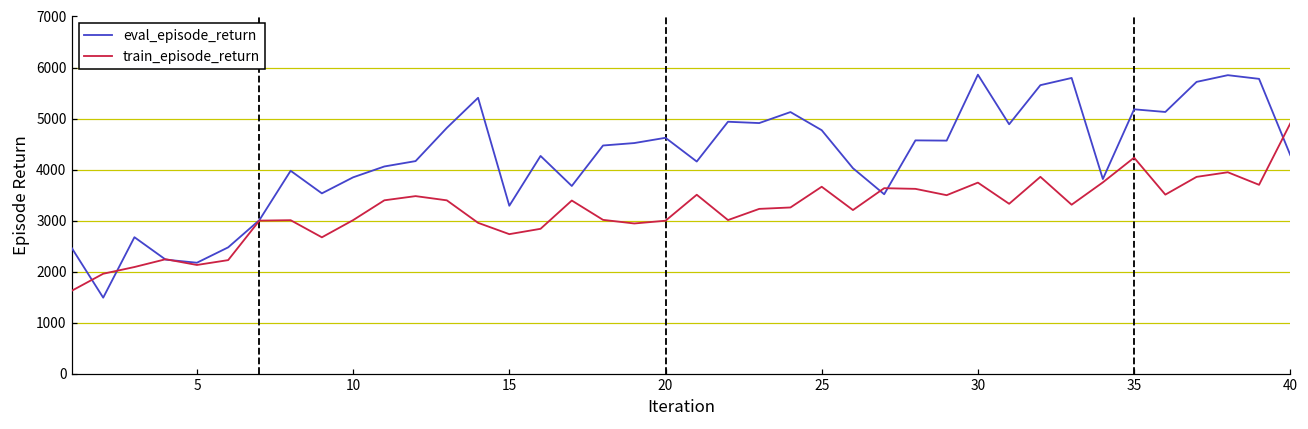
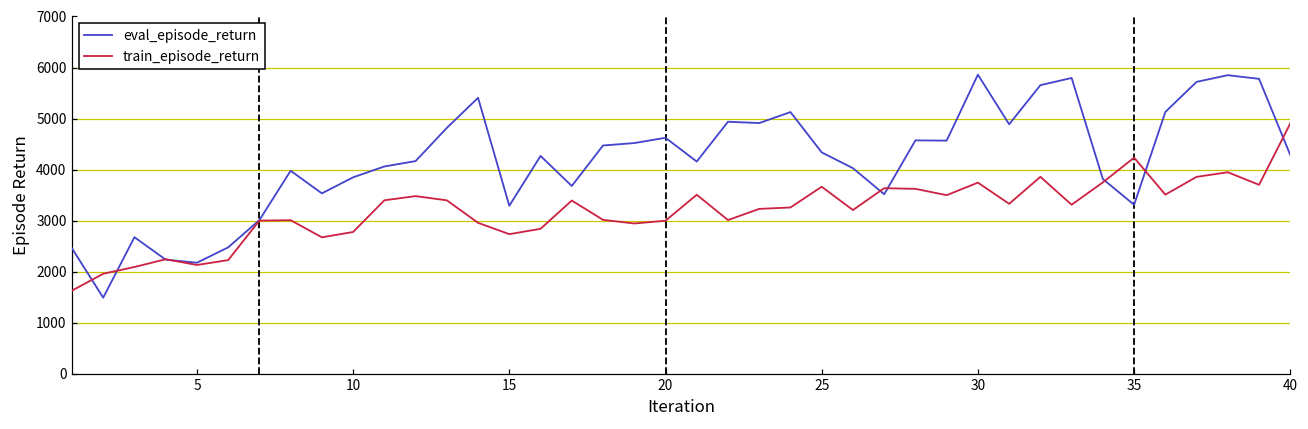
  {
    "eval_episode_return": {
      "10": 3800,
      "15": 3300,
      "20": 4600,
-     "25": 4800,
+     "25": 4300,
      "30": 5900,
-     "35": 5200,
+     "35": 3300,
      "40": 4300
    },
    "train_episode_return": {
-     "10": 3000,
+     "10": 2800,
      "15": 2700,
      "20": 3000,
      "25": 3700,
      "30": 3700,
      "35": 4200,
      "40": 4900
    }
  }
